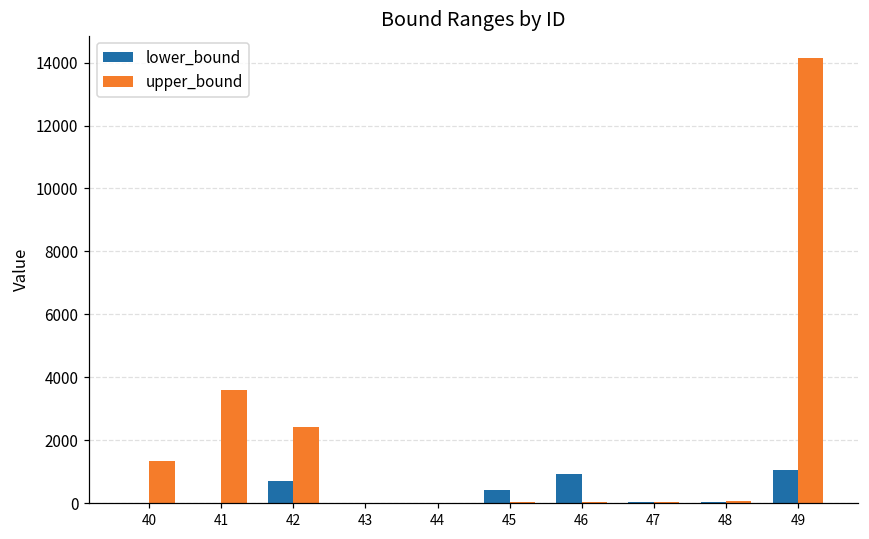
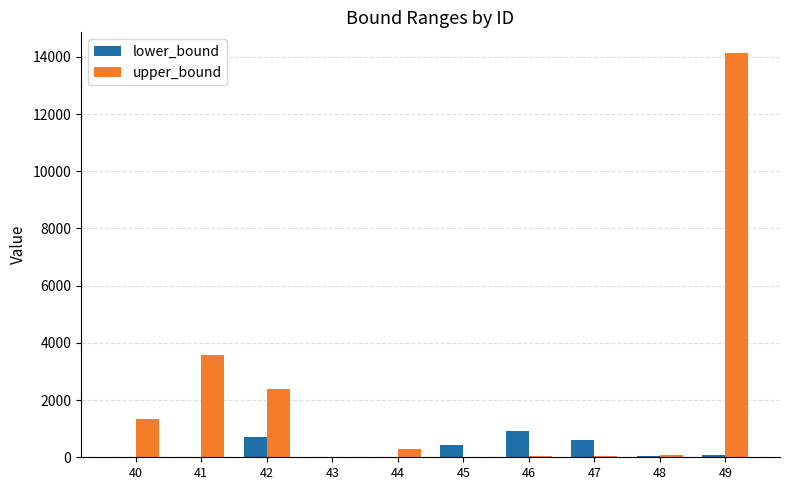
  {
    "lower_bound": {
      "40": 0,
      "42": 700,
      "45": 400,
      "46": 900,
-     "47": 0,
-     "49": 1000
+     "47": 600,
+     "49": 100
    },
    "upper_bound": {
      "40": 1300,
      "41": 3600,
      "42": 2400,
-     "44": 0,
+     "44": 300,
      "49": 14200
    }
  }
